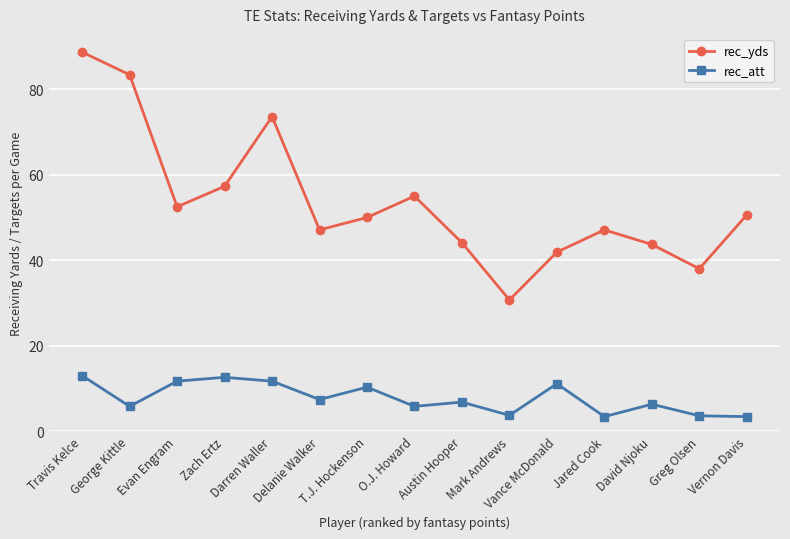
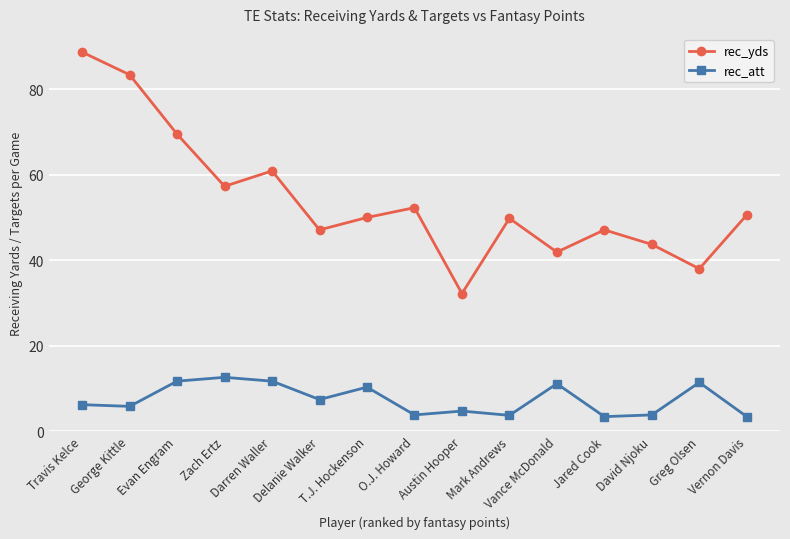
  {
    "rec_yds": {
      "Travis Kelce": 89,
      "George Kittle": 83,
-     "Evan Engram": 53,
+     "Evan Engram": 70,
      "Zach Ertz": 57,
-     "Darren Waller": 74,
+     "Darren Waller": 61,
      "Delanie Walker": 47,
      "T.J. Hockenson": 50,
-     "O.J. Howard": 55,
-     "Austin Hooper": 44,
-     "Mark Andrews": 31,
+     "O.J. Howard": 52,
+     "Austin Hooper": 32,
+     "Mark Andrews": 50,
      "Vance McDonald": 42,
      "Jared Cook": 47,
      "David Njoku": 44,
      "Greg Olsen": 38,
      "Vernon Davis": 51
    },
    "rec_att": {
-     "Travis Kelce": 13,
+     "Travis Kelce": 6,
      "George Kittle": 6,
      "Evan Engram": 12,
      "Zach Ertz": 13,
      "Darren Waller": 12,
      "Delanie Walker": 7,
      "T.J. Hockenson": 10,
-     "O.J. Howard": 6,
-     "Austin Hooper": 7,
+     "O.J. Howard": 4,
+     "Austin Hooper": 5,
      "Mark Andrews": 4,
      "Vance McDonald": 11,
      "Jared Cook": 3,
-     "David Njoku": 6,
-     "Greg Olsen": 4,
+     "David Njoku": 4,
+     "Greg Olsen": 11,
      "Vernon Davis": 3
    }
  }
